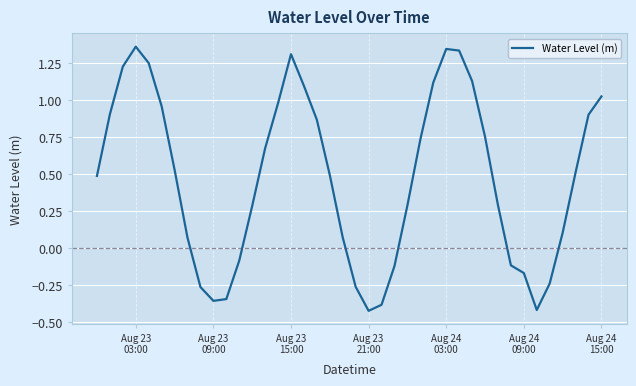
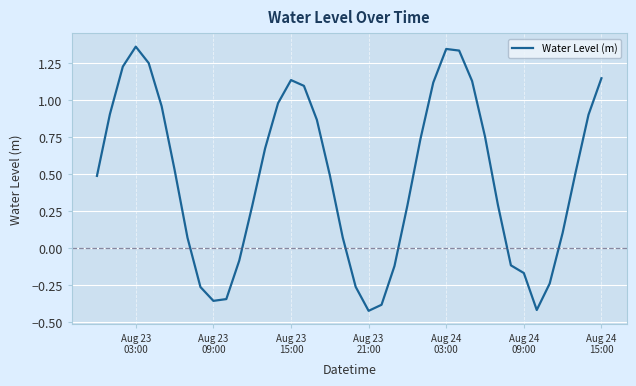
  {
    "Aug 23 03:00": 1.36,
    "Aug 23 09:00": -0.36,
-   "Aug 23 15:00": 1.31,
+   "Aug 23 15:00": 1.14,
    "Aug 23 21:00": -0.42,
    "Aug 24 03:00": 1.35,
    "Aug 24 09:00": -0.17,
-   "Aug 24 15:00": 1.03
+   "Aug 24 15:00": 1.15
  }
